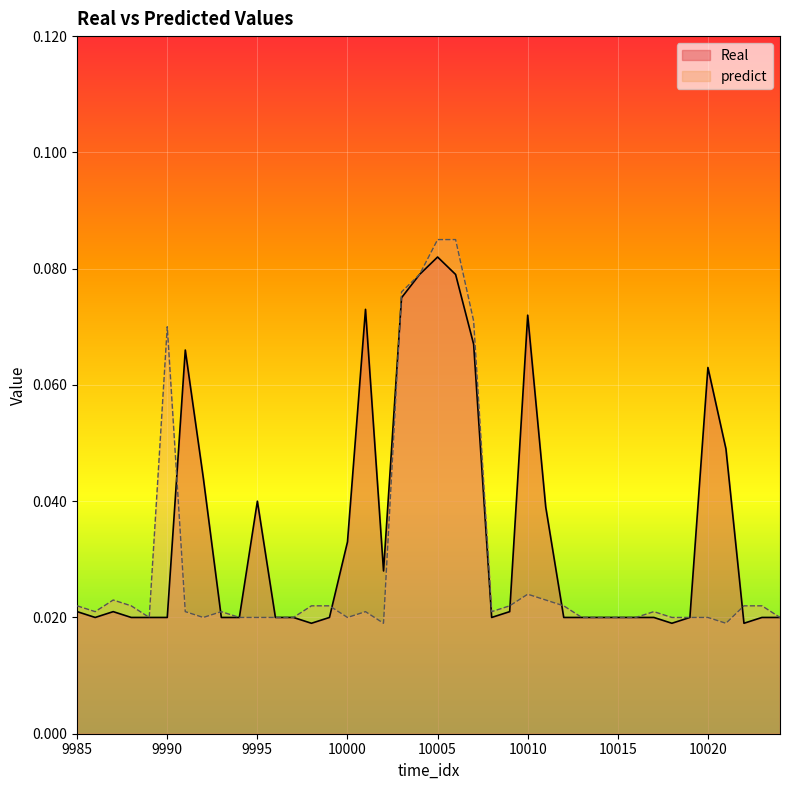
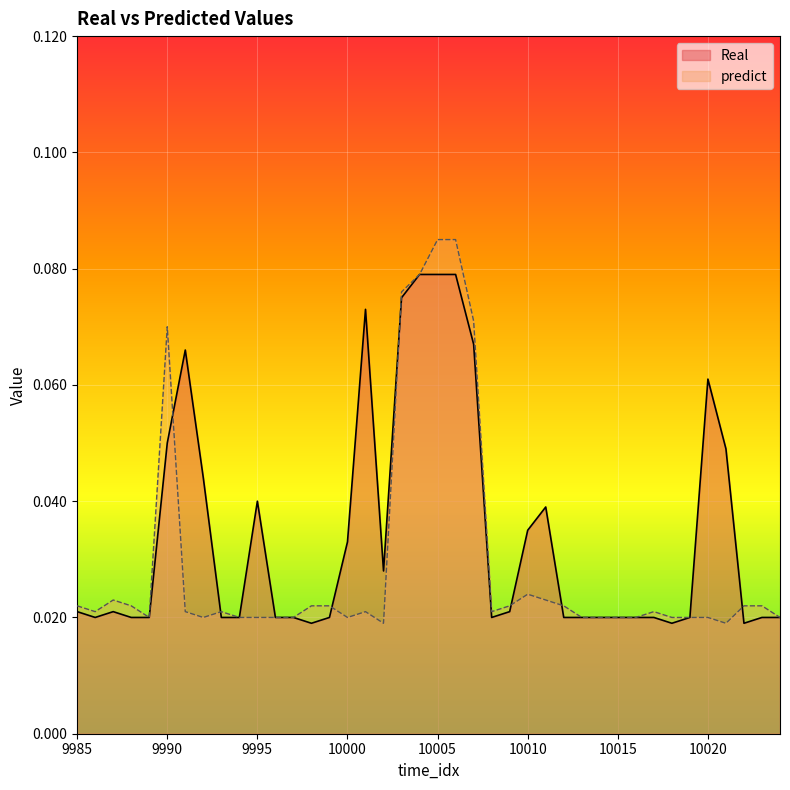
  {
    "Real": {
      "9985": 0.021,
-     "9990": 0.02,
+     "9990": 0.05,
      "9995": 0.040,
      "10000": 0.033,
-     "10005": 0.082,
-     "10010": 0.072,
-     "10020": 0.063
+     "10005": 0.079,
+     "10010": 0.035,
+     "10020": 0.061
    },
    "predict": {
      "9985": 0.022,
      "9990": 0.070,
      "9995": 0.020,
      "10000": 0.020,
      "10005": 0.085,
      "10010": 0.024,
      "10020": 0.020
    }
  }
